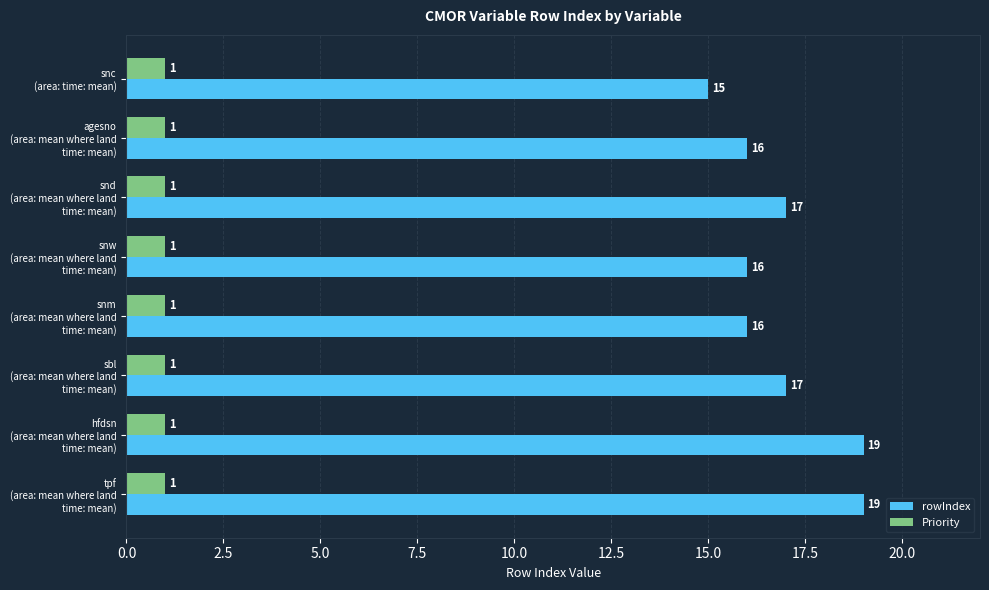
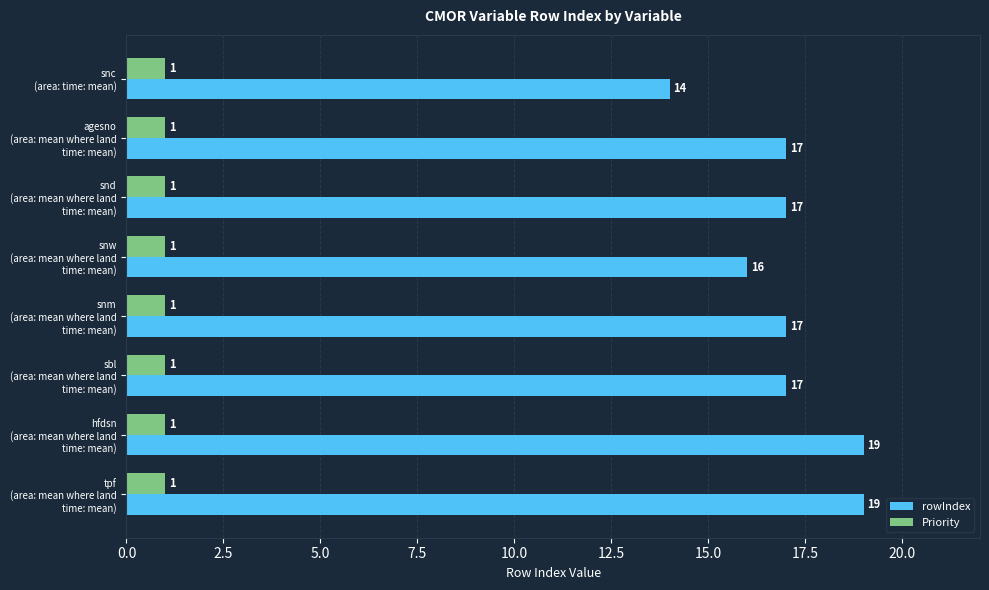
  {
    "rowIndex": {
-     "snc (area: time: mean)": 15,
-     "agesno (area: mean where land time: mean)": 16,
+     "snc (area: time: mean)": 14,
+     "agesno (area: mean where land time: mean)": 17,
      "snd (area: mean where land time: mean)": 17,
      "snw (area: mean where land time: mean)": 16,
-     "snm (area: mean where land time: mean)": 16,
+     "snm (area: mean where land time: mean)": 17,
      "sbl (area: mean where land time: mean)": 17,
      "hfdsn (area: mean where land time: mean)": 19,
      "tpf (area: mean where land time: mean)": 19
    },
    "Priority": {
      "snc (area: time: mean)": 1,
      "agesno (area: mean where land time: mean)": 1,
      "snd (area: mean where land time: mean)": 1,
      "snw (area: mean where land time: mean)": 1,
      "snm (area: mean where land time: mean)": 1,
      "sbl (area: mean where land time: mean)": 1,
      "hfdsn (area: mean where land time: mean)": 1,
      "tpf (area: mean where land time: mean)": 1
    }
  }
